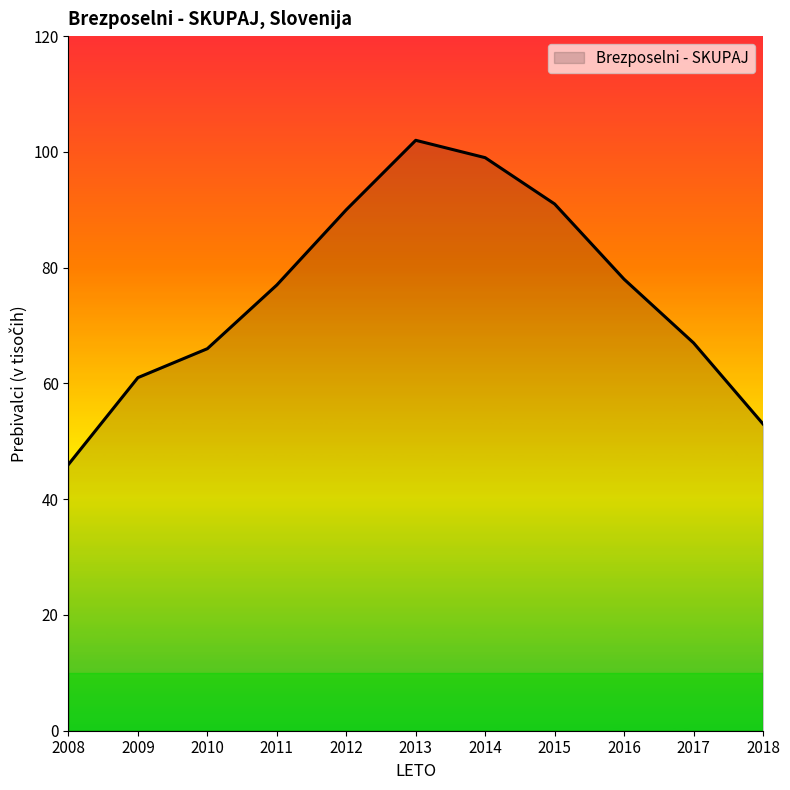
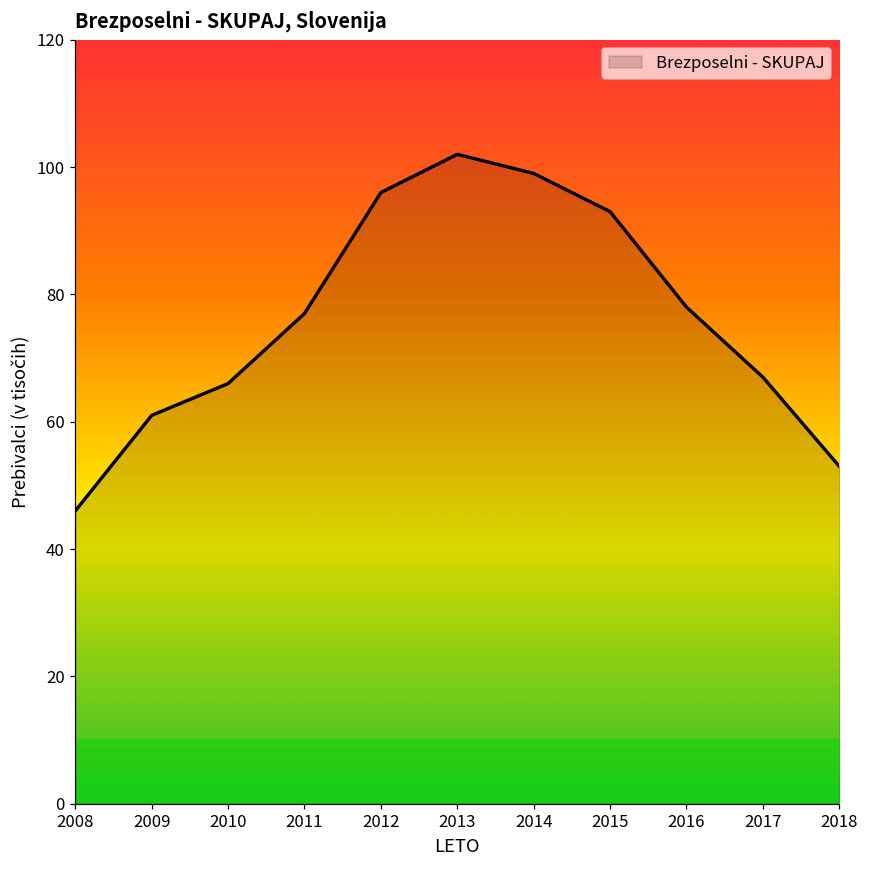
  {
    "2008": 46,
    "2009": 61,
    "2010": 66,
    "2011": 77,
-   "2012": 90,
+   "2012": 96,
    "2013": 102,
    "2014": 99,
-   "2015": 91,
+   "2015": 93,
    "2016": 78,
    "2017": 67,
    "2018": 53
  }
